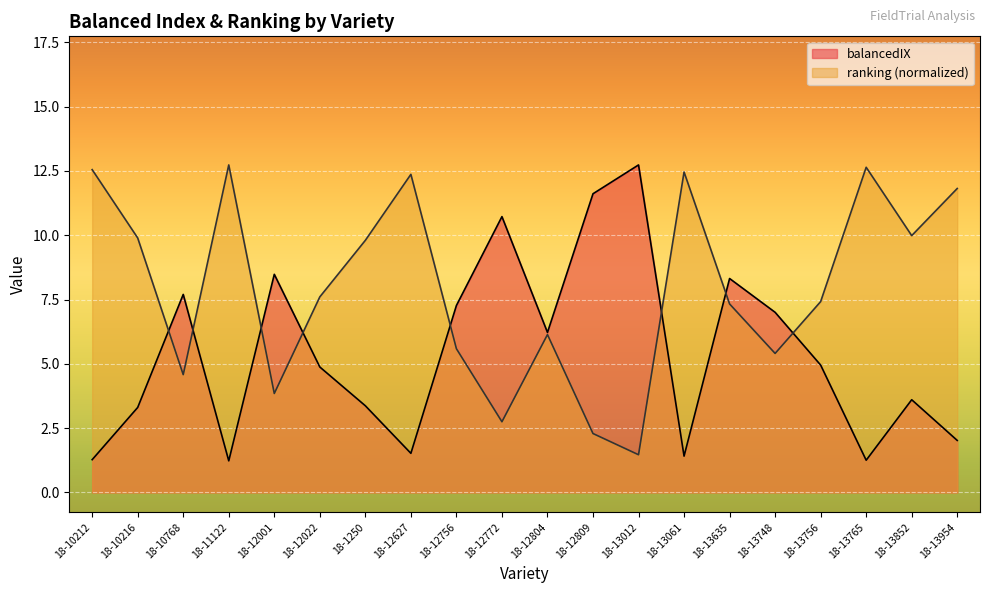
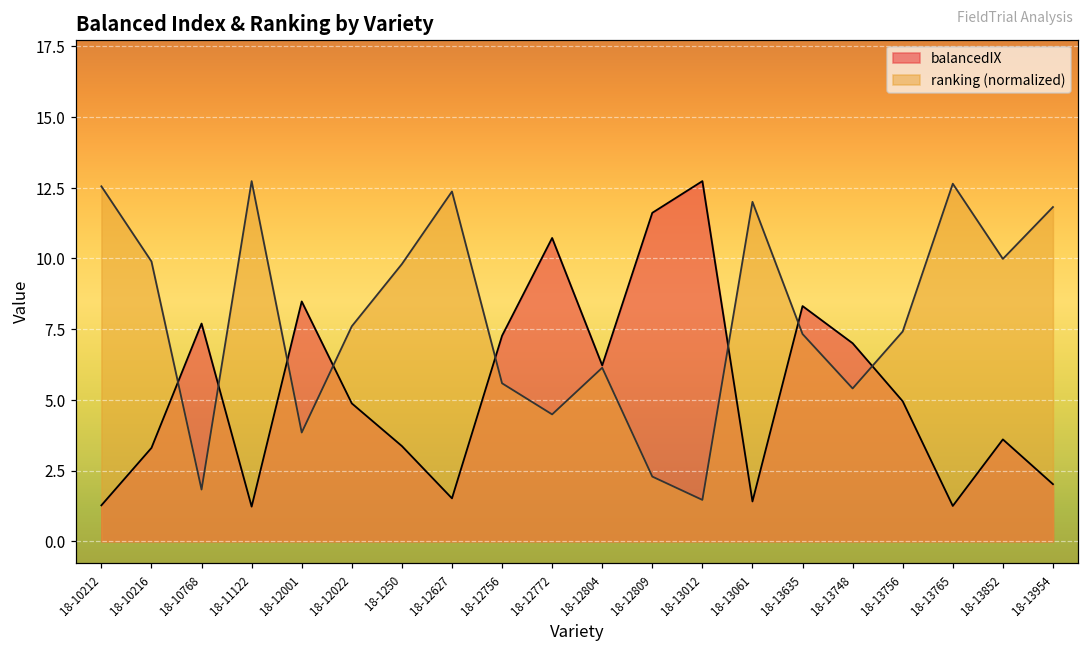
  {
    "balancedIX": {
      "18-10212": 1.3,
      "18-10216": 3.3,
      "18-10768": 7.7,
      "18-11122": 1.2,
      "18-12001": 8.5,
      "18-12022": 4.9,
      "18-1250": 3.4,
      "18-12627": 1.5,
      "18-12756": 7.3,
      "18-12772": 10.7,
      "18-12809": 11.6,
      "18-13012": 12.7,
      "18-13061": 1.4,
      "18-13635": 8.3,
      "18-13748": 7.0,
      "18-13756": 5.0,
      "18-13765": 1.3,
      "18-13852": 3.6,
      "18-13954": 2.0
    },
    "ranking (normalized)": {
      "18-10212": 12.6,
      "18-10216": 9.9,
-     "18-10768": 4.6,
+     "18-10768": 1.8,
      "18-11122": 12.7,
      "18-12001": 3.8,
      "18-12022": 7.6,
      "18-1250": 9.8,
      "18-12627": 12.4,
      "18-12756": 5.6,
-     "18-12772": 2.7,
+     "18-12772": 4.5,
      "18-12809": 2.3,
      "18-13012": 1.5,
-     "18-13061": 12.5,
+     "18-13061": 12.0,
      "18-13635": 7.3,
      "18-13748": 5.4,
      "18-13756": 7.4,
      "18-13765": 12.6,
      "18-13852": 10.0,
      "18-13954": 11.8
    }
  }
